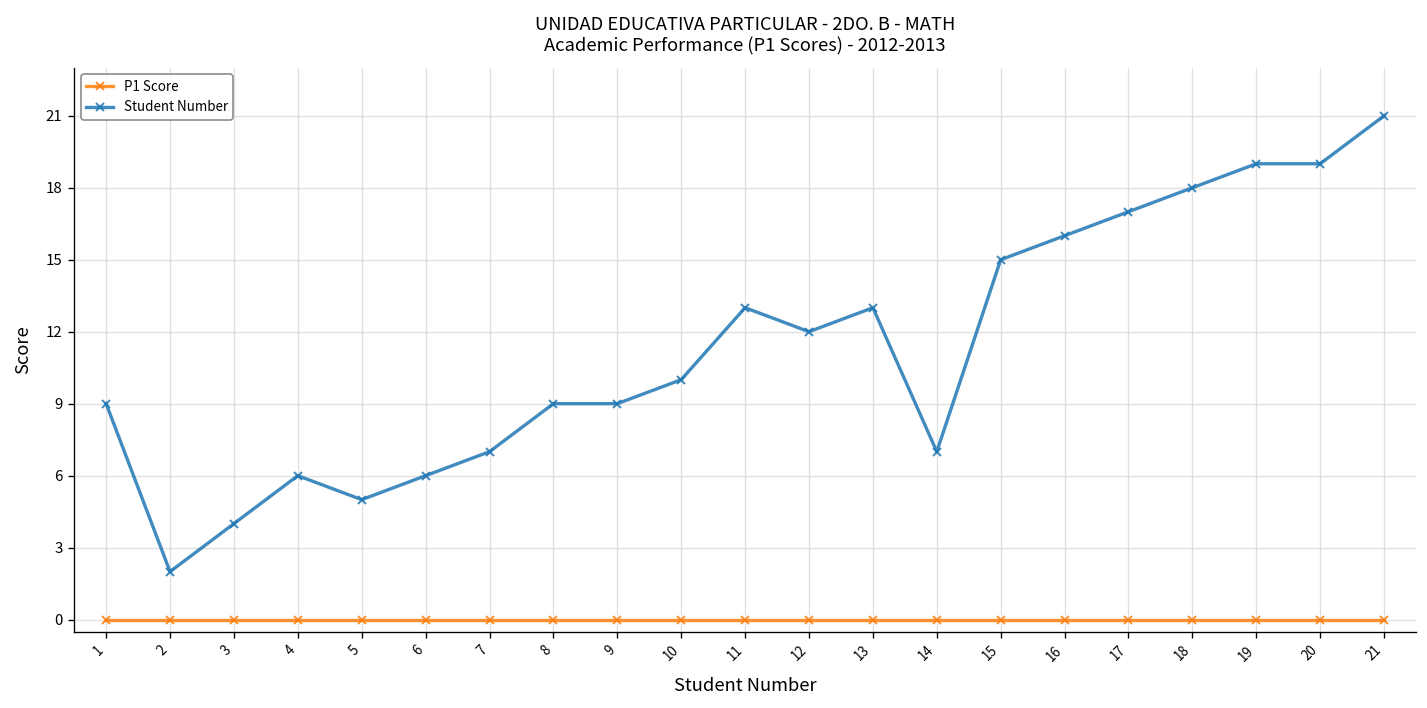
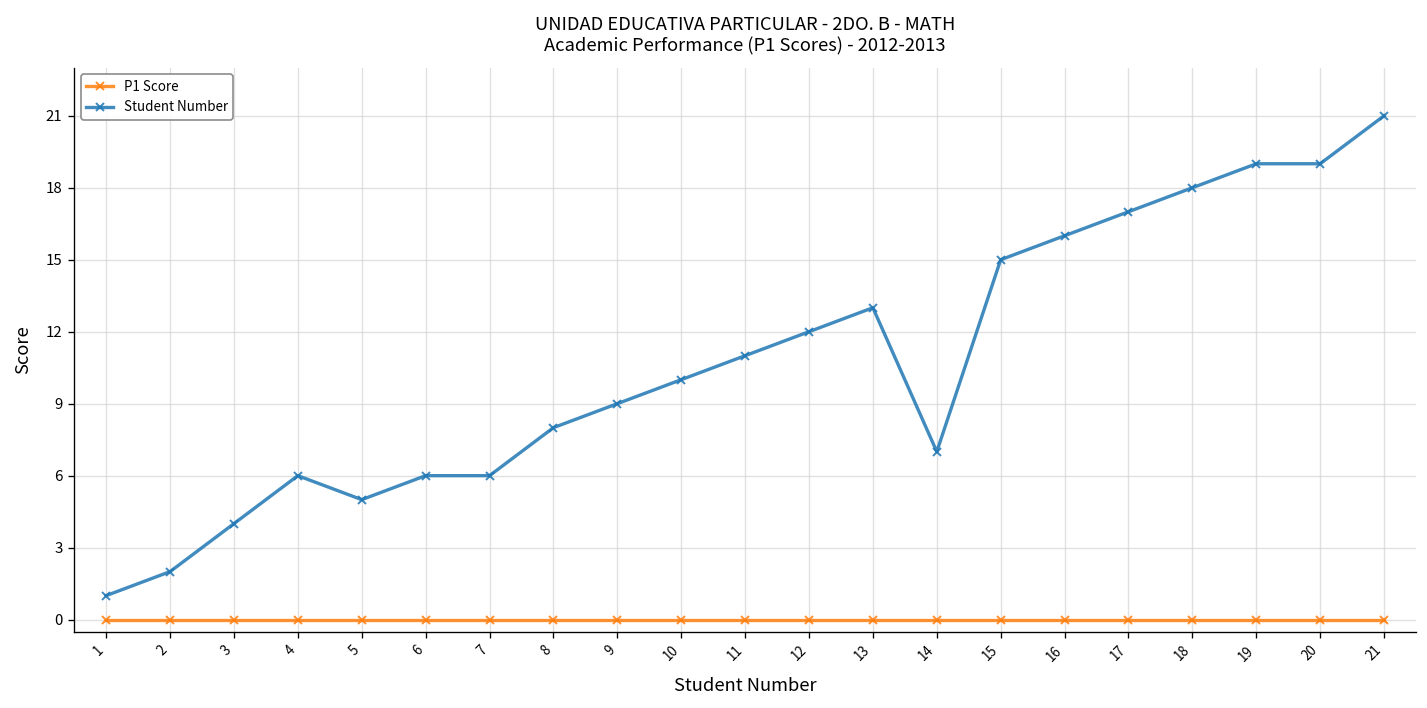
  {
    "P1 Score": {
      "1": 0,
      "2": 0,
      "3": 0,
      "4": 0,
      "5": 0,
      "6": 0,
      "7": 0,
      "8": 0,
      "9": 0,
      "10": 0,
      "11": 0,
      "12": 0,
      "13": 0,
      "14": 0,
      "15": 0,
      "16": 0,
      "17": 0,
      "18": 0,
      "19": 0,
      "20": 0,
      "21": 0
    },
    "Student Number": {
-     "1": 9,
+     "1": 1,
      "2": 2,
      "3": 4,
      "4": 6,
      "5": 5,
      "6": 6,
-     "7": 7,
-     "8": 9,
+     "7": 6,
+     "8": 8,
      "9": 9,
      "10": 10,
-     "11": 13,
+     "11": 11,
      "12": 12,
      "13": 13,
      "14": 7,
      "15": 15,
      "16": 16,
      "17": 17,
      "18": 18,
      "19": 19,
      "20": 19,
      "21": 21
    }
  }
